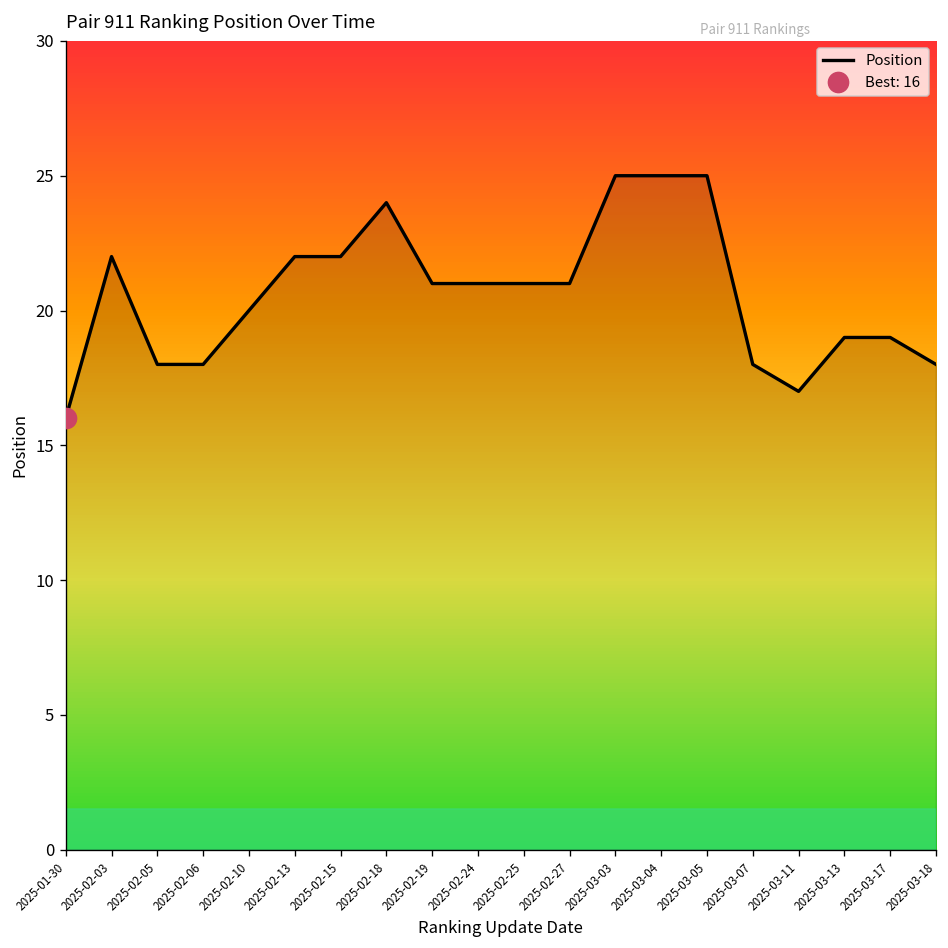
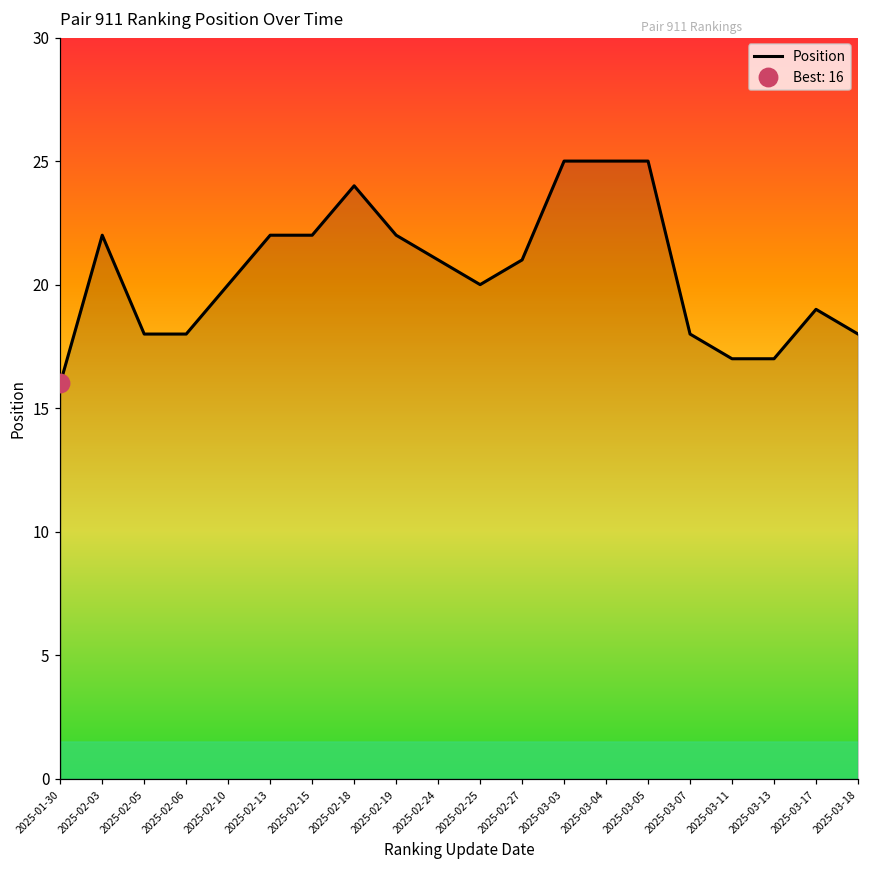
  {
    "Position": {
      "2025-02-03": 22,
      "2025-02-05": 18,
      "2025-02-06": 18,
      "2025-02-10": 20,
      "2025-02-13": 22,
      "2025-02-15": 22,
      "2025-02-18": 24,
-     "2025-02-19": 21,
+     "2025-02-19": 22,
      "2025-02-24": 21,
-     "2025-02-25": 21,
+     "2025-02-25": 20,
      "2025-02-27": 21,
      "2025-03-03": 25,
      "2025-03-04": 25,
      "2025-03-05": 25,
      "2025-03-07": 18,
      "2025-03-11": 17,
-     "2025-03-13": 19,
+     "2025-03-13": 17,
      "2025-03-17": 19,
      "2025-03-18": 18
    }
  }
